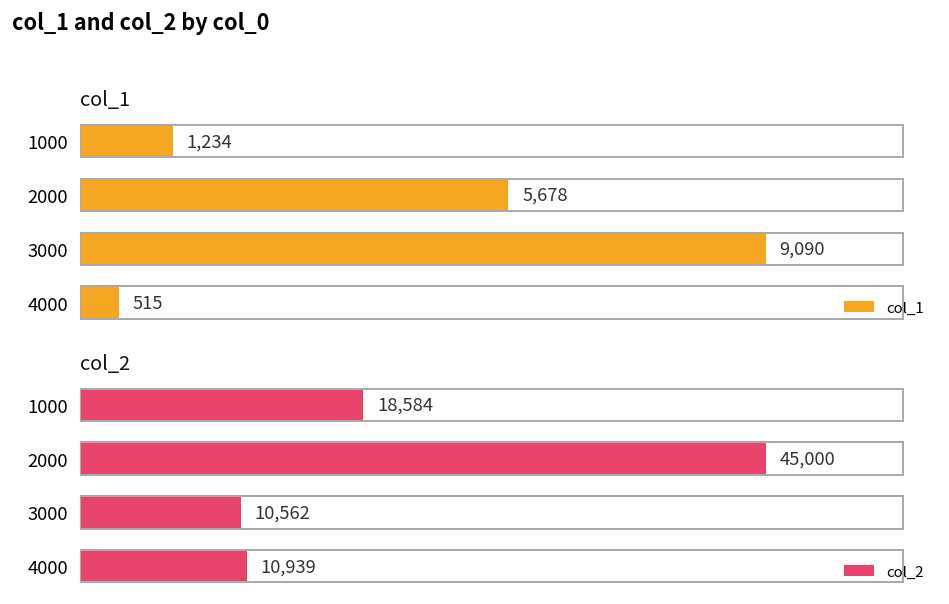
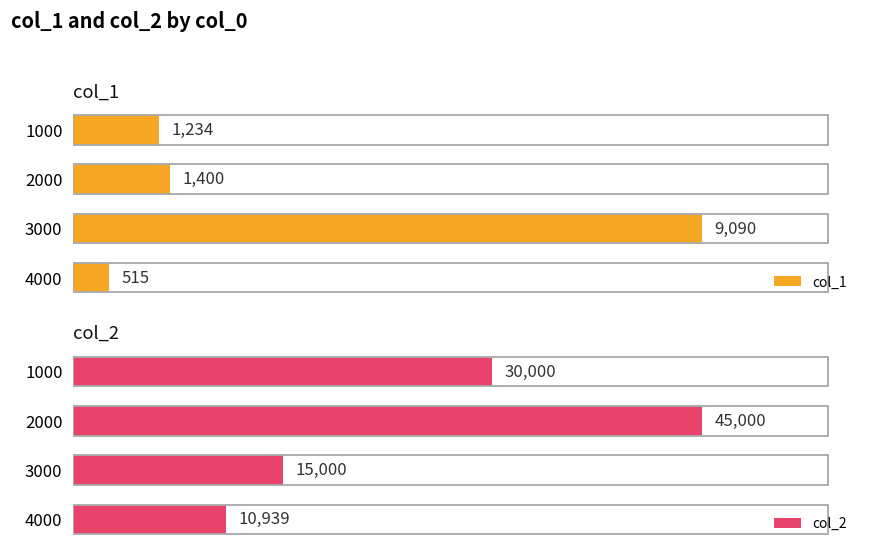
  {
    "col_1": {
      "1000": "1,234",
-     "2000": "5,678",
+     "2000": "1,400",
      "3000": "9,090",
      "4000": "515"
    },
    "col_2": {
-     "1000": "18,584",
+     "1000": "30,000",
      "2000": "45,000",
-     "3000": "10,562",
+     "3000": "15,000",
      "4000": "10,939"
    }
  }
